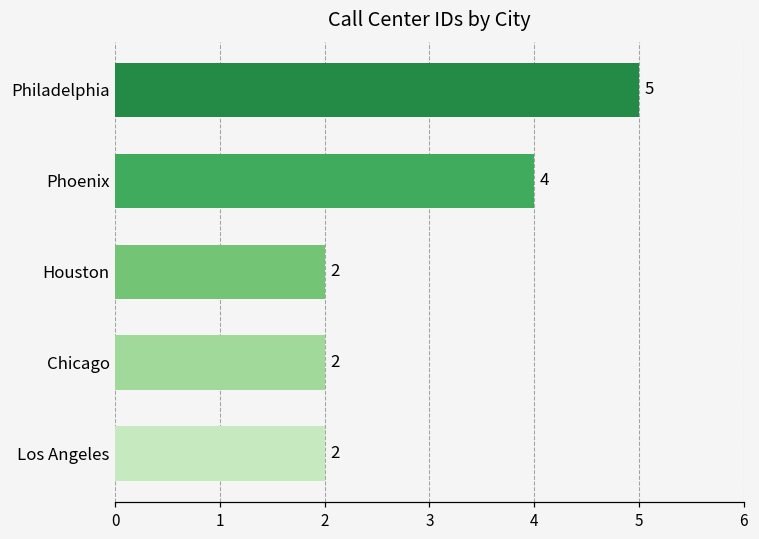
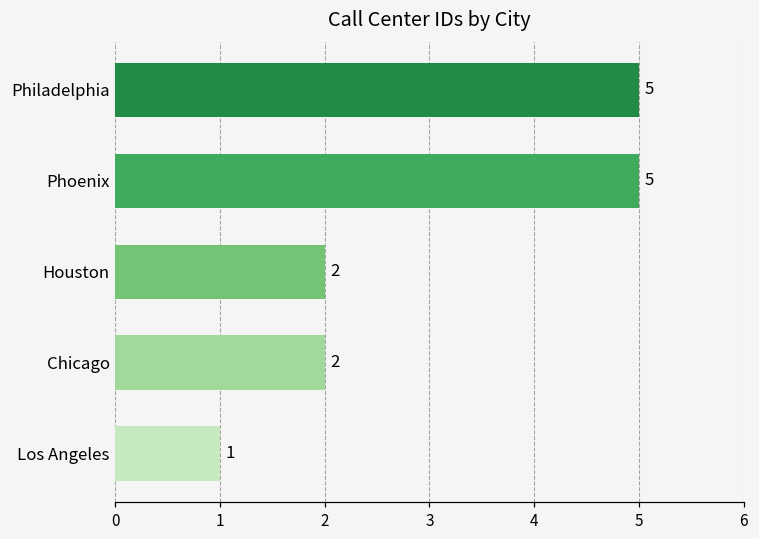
  {
    "Philadelphia": 5,
-   "Phoenix": 4,
+   "Phoenix": 5,
    "Houston": 2,
    "Chicago": 2,
-   "Los Angeles": 2
+   "Los Angeles": 1
  }
